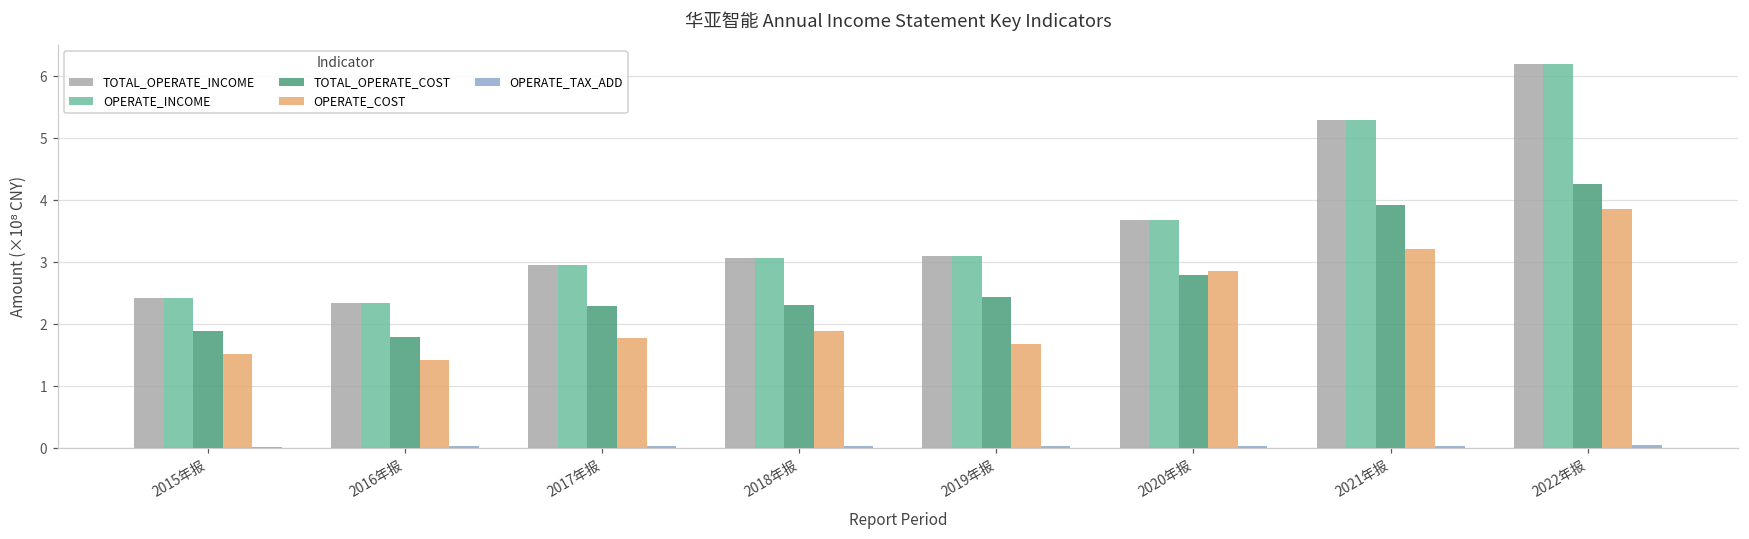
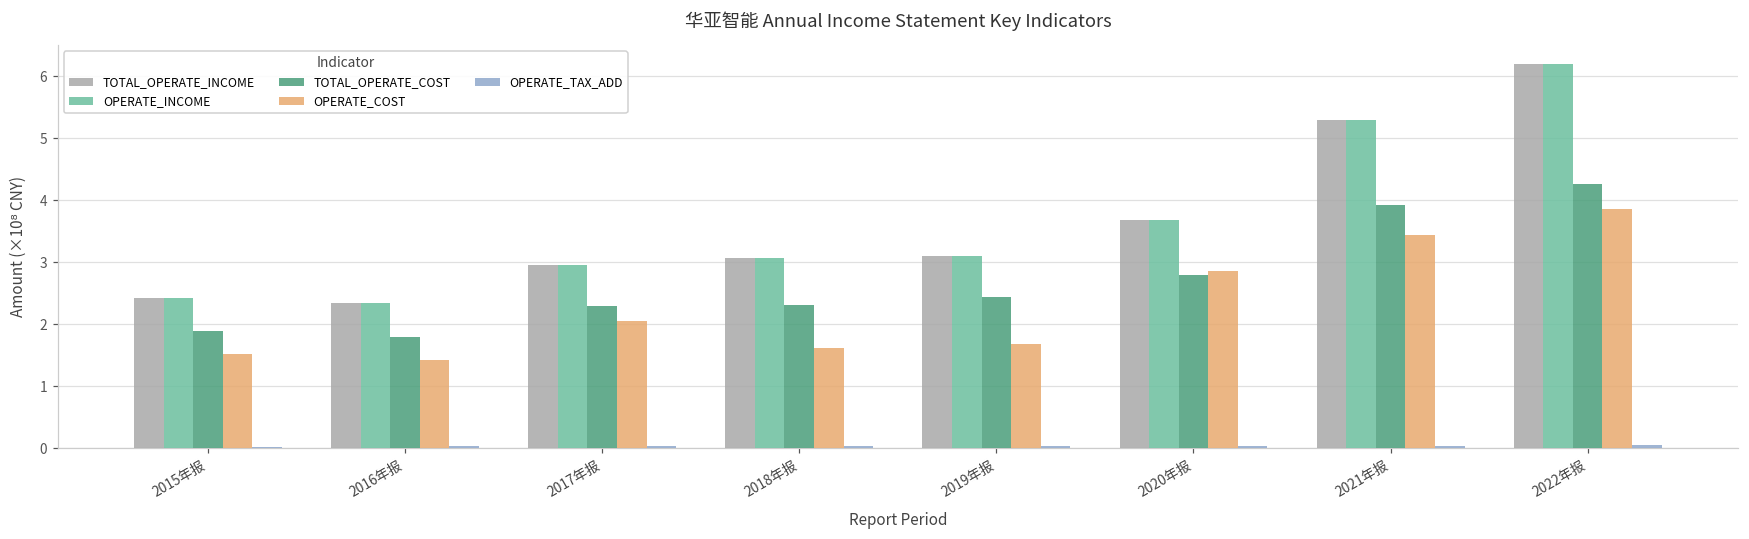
  {
    "OPERATE_COST": {
      "2015年报": 1.5,
      "2016年报": 1.4,
-     "2017年报": 1.8,
-     "2018年报": 1.9,
+     "2017年报": 2.0,
+     "2018年报": 1.6,
      "2019年报": 1.7,
      "2020年报": 2.9,
-     "2021年报": 3.2,
+     "2021年报": 3.4,
      "2022年报": 3.9
    }
  }
